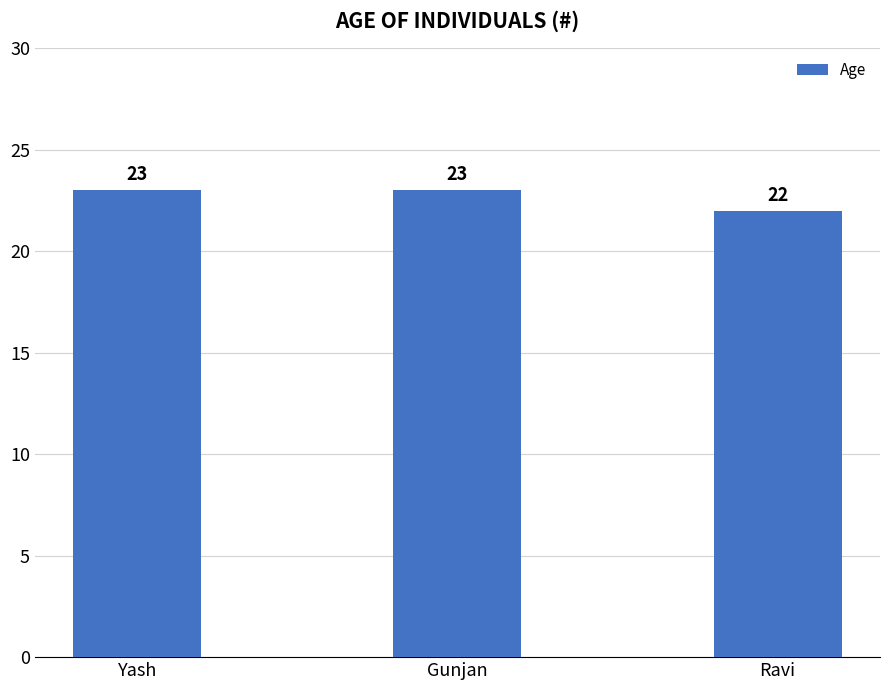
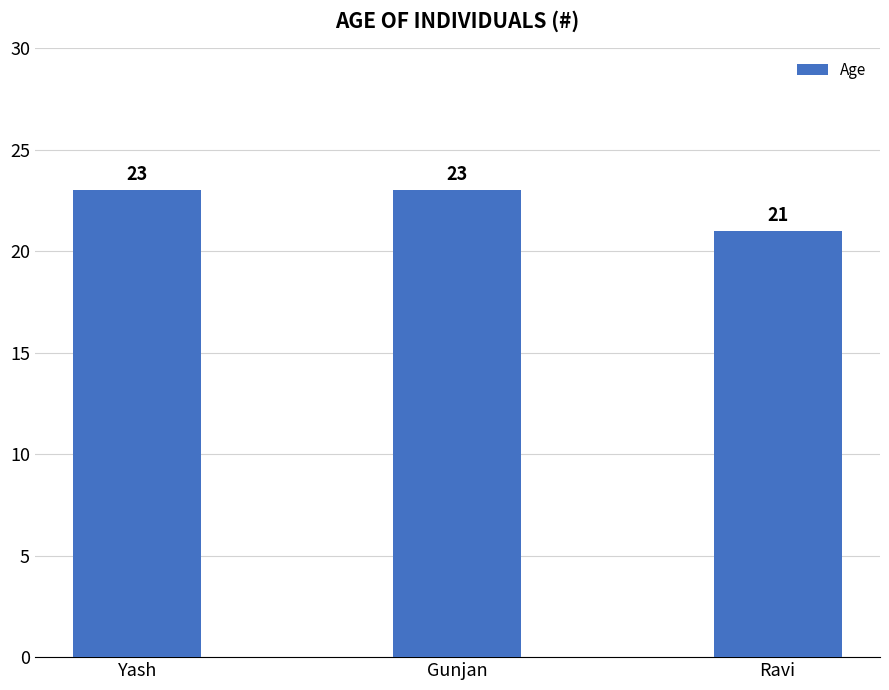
  {
    "Yash": 23,
    "Gunjan": 23,
-   "Ravi": 22
+   "Ravi": 21
  }
